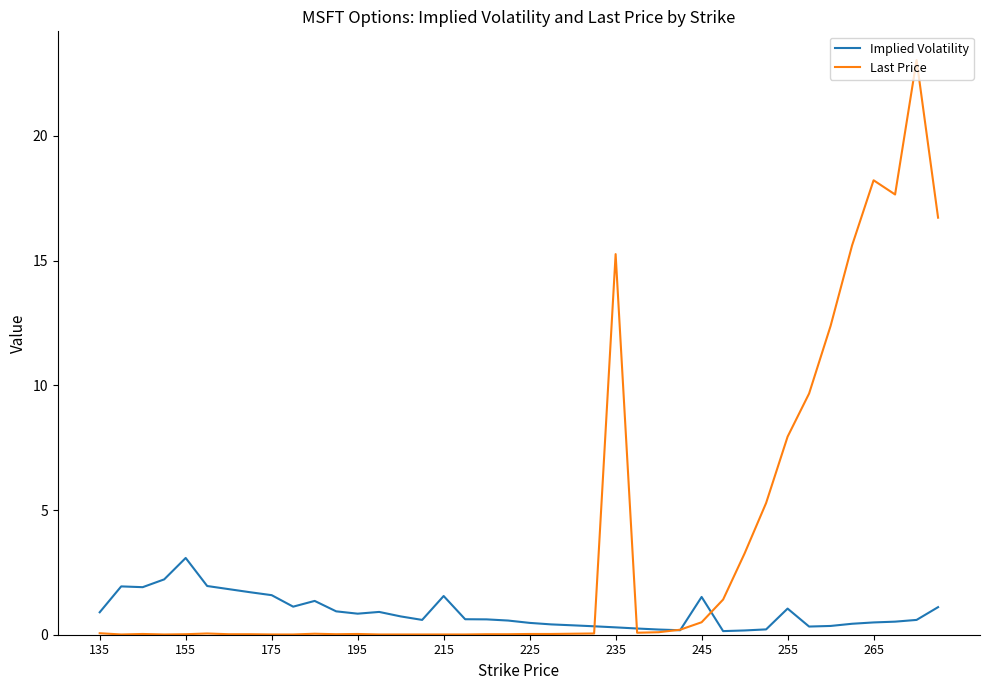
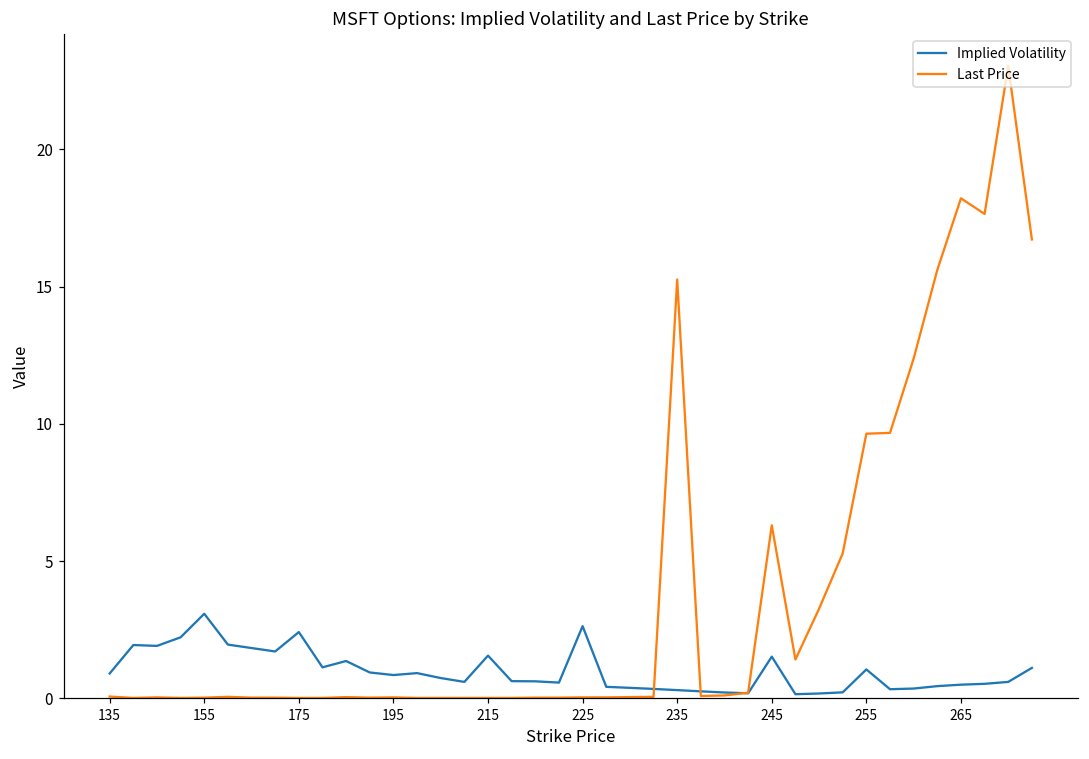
  {
    "Implied Volatility": {
      "135": 0.9,
      "155": 3.1,
-     "175": 1.6,
+     "175": 2.4,
      "195": 0.8,
      "215": 1.6,
-     "225": 0.5,
+     "225": 2.6,
      "235": 0.3,
      "245": 1.5,
      "255": 1.0,
      "265": 0.5
    },
    "Last Price": {
      "135": 0.1,
      "155": 0.0,
      "175": 0.0,
      "195": 0.0,
      "215": 0.0,
      "225": 0.0,
      "235": 15.3,
-     "245": 0.5,
-     "255": 7.9,
+     "245": 6.3,
+     "255": 9.6,
      "265": 18.2
    }
  }
